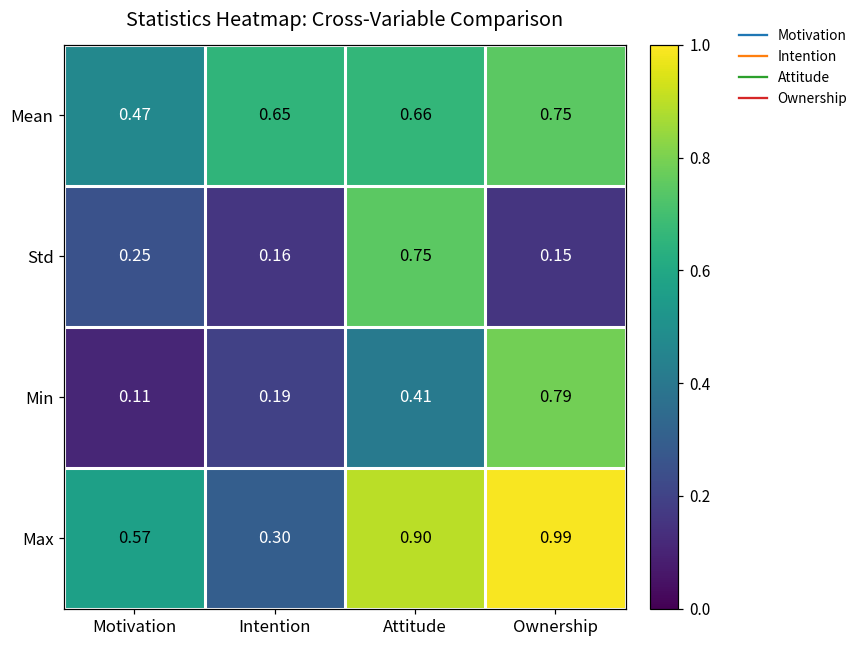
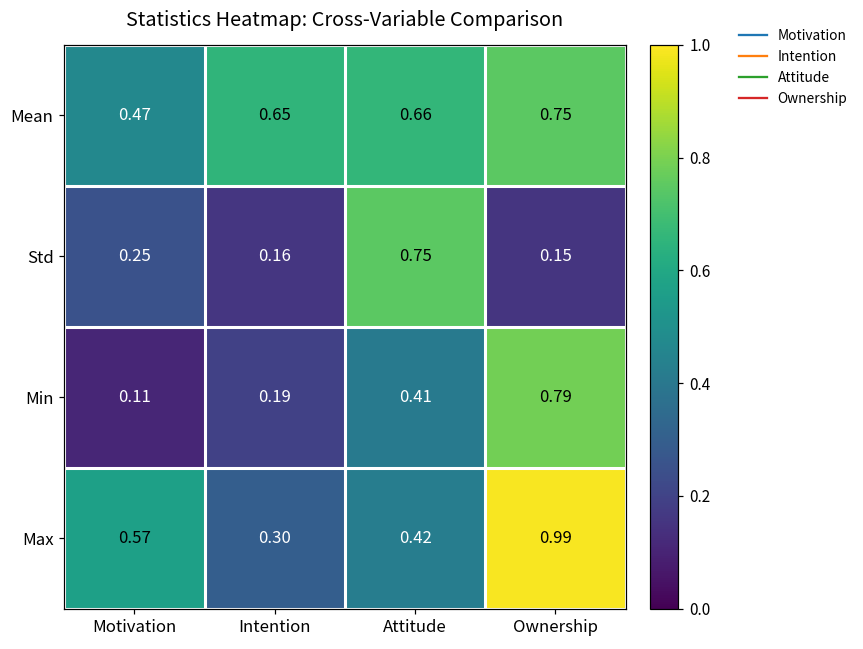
  {
    "Mean": {
      "Motivation": 0.47,
      "Intention": 0.65,
      "Attitude": 0.66,
      "Ownership": 0.75
    },
    "Std": {
      "Motivation": 0.25,
      "Intention": 0.16,
      "Attitude": 0.75,
      "Ownership": 0.15
    },
    "Min": {
      "Motivation": 0.11,
      "Intention": 0.19,
      "Attitude": 0.41,
      "Ownership": 0.79
    },
    "Max": {
      "Motivation": 0.57,
      "Intention": 0.30,
-     "Attitude": 0.90,
+     "Attitude": 0.42,
      "Ownership": 0.99
    }
  }
